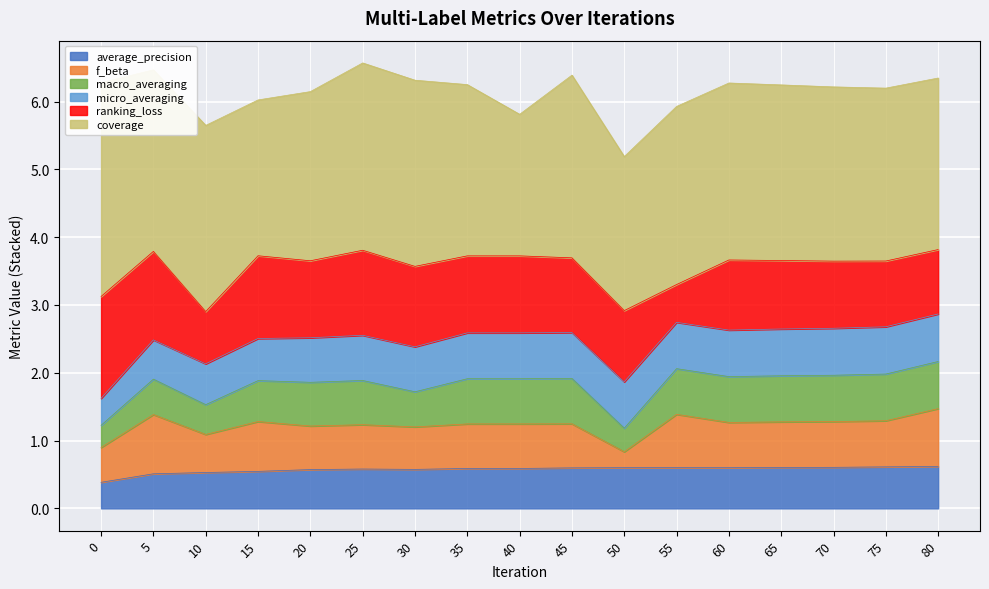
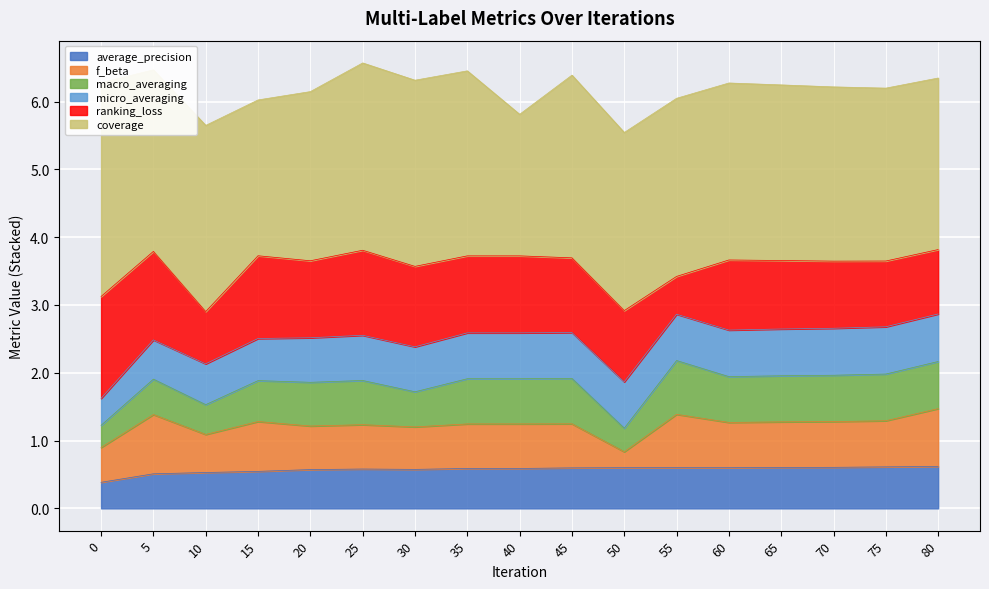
  {
    "f_beta": {
      "0": 0.5,
      "5": 0.9,
      "10": 0.6,
      "15": 0.7,
      "20": 0.6,
      "25": 0.7,
      "30": 0.6,
      "35": 0.7,
      "40": 0.7,
      "45": 0.6,
      "50": 0.2,
      "55": 0.8,
      "60": 0.7,
      "65": 0.7,
      "70": 0.7,
      "75": 0.7,
      "80": 0.9
    },
    "macro_averaging": {
      "0": 0.3,
      "5": 0.5,
      "10": 0.4,
      "15": 0.6,
      "20": 0.6,
      "25": 0.7,
      "30": 0.5,
      "35": 0.7,
      "40": 0.7,
      "45": 0.7,
      "50": 0.3,
-     "55": 0.7,
+     "55": 0.8,
      "60": 0.7,
      "65": 0.7,
      "70": 0.7,
      "75": 0.7,
      "80": 0.7
    },
    "ranking_loss": {
      "0": 1.5,
      "5": 1.3,
      "10": 0.8,
      "15": 1.2,
      "20": 1.1,
      "25": 1.3,
      "30": 1.2,
      "35": 1.1,
      "40": 1.1,
      "45": 1.1,
      "50": 1.1,
      "55": 0.6,
      "60": 1.0,
      "65": 1.0,
      "70": 1.0,
      "75": 1.0,
      "80": 1.0
    },
    "coverage": {
      "10": 2.7,
      "15": 2.3,
      "20": 2.5,
      "25": 2.8,
      "30": 2.7,
-     "35": 2.5,
+     "35": 2.7,
      "40": 2.1,
      "45": 2.7,
-     "50": 2.3,
+     "50": 2.6,
      "55": 2.6,
      "60": 2.6,
      "65": 2.6,
      "70": 2.6,
      "75": 2.6,
      "80": 2.5
    }
  }
